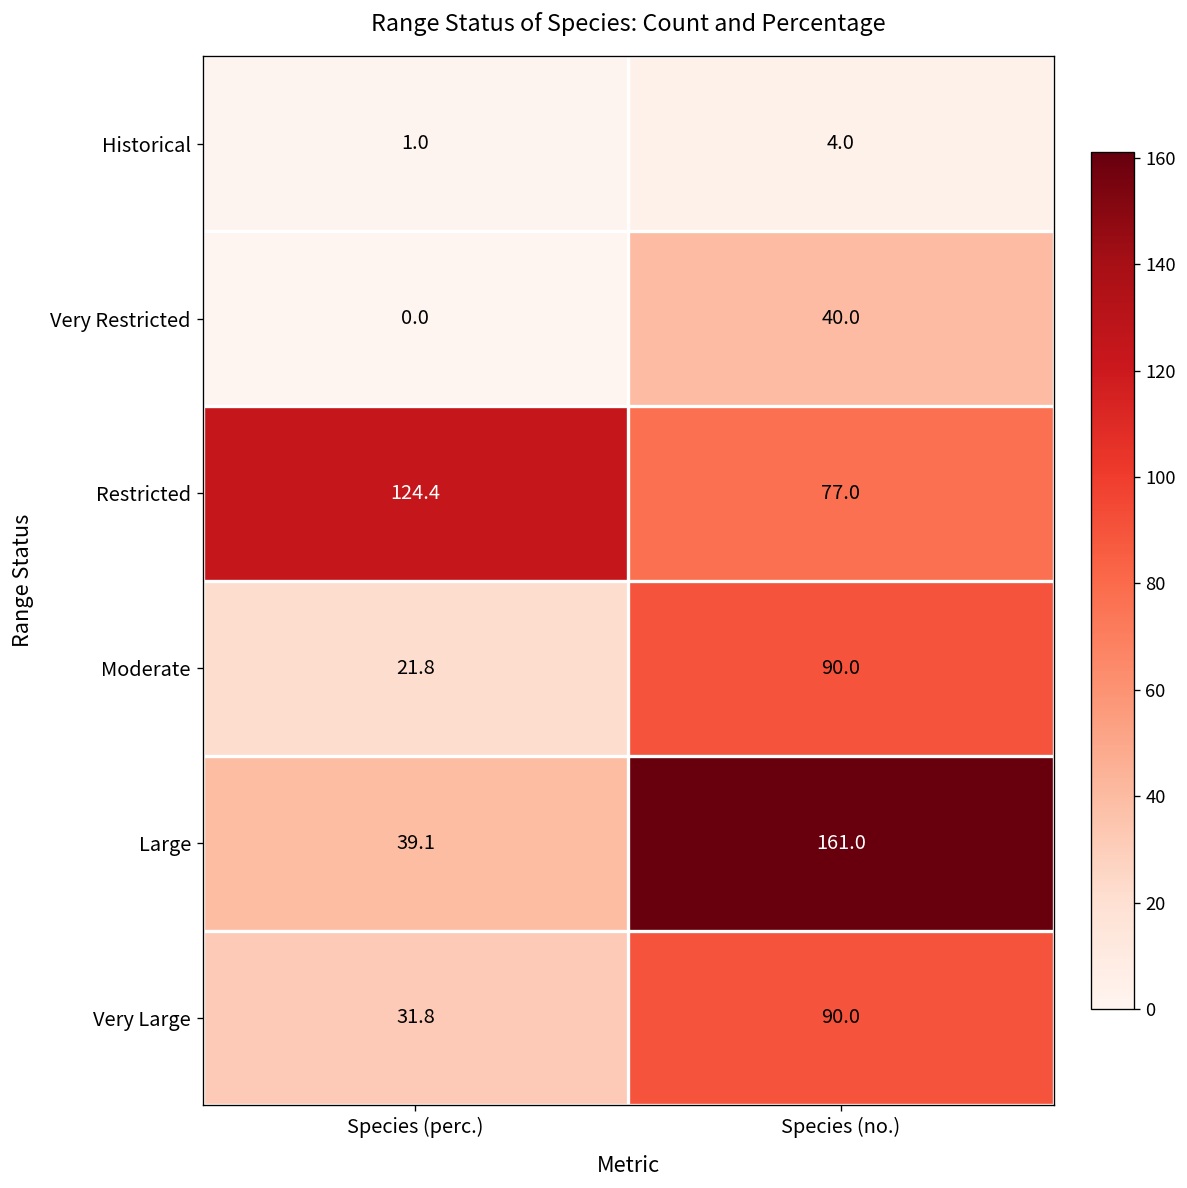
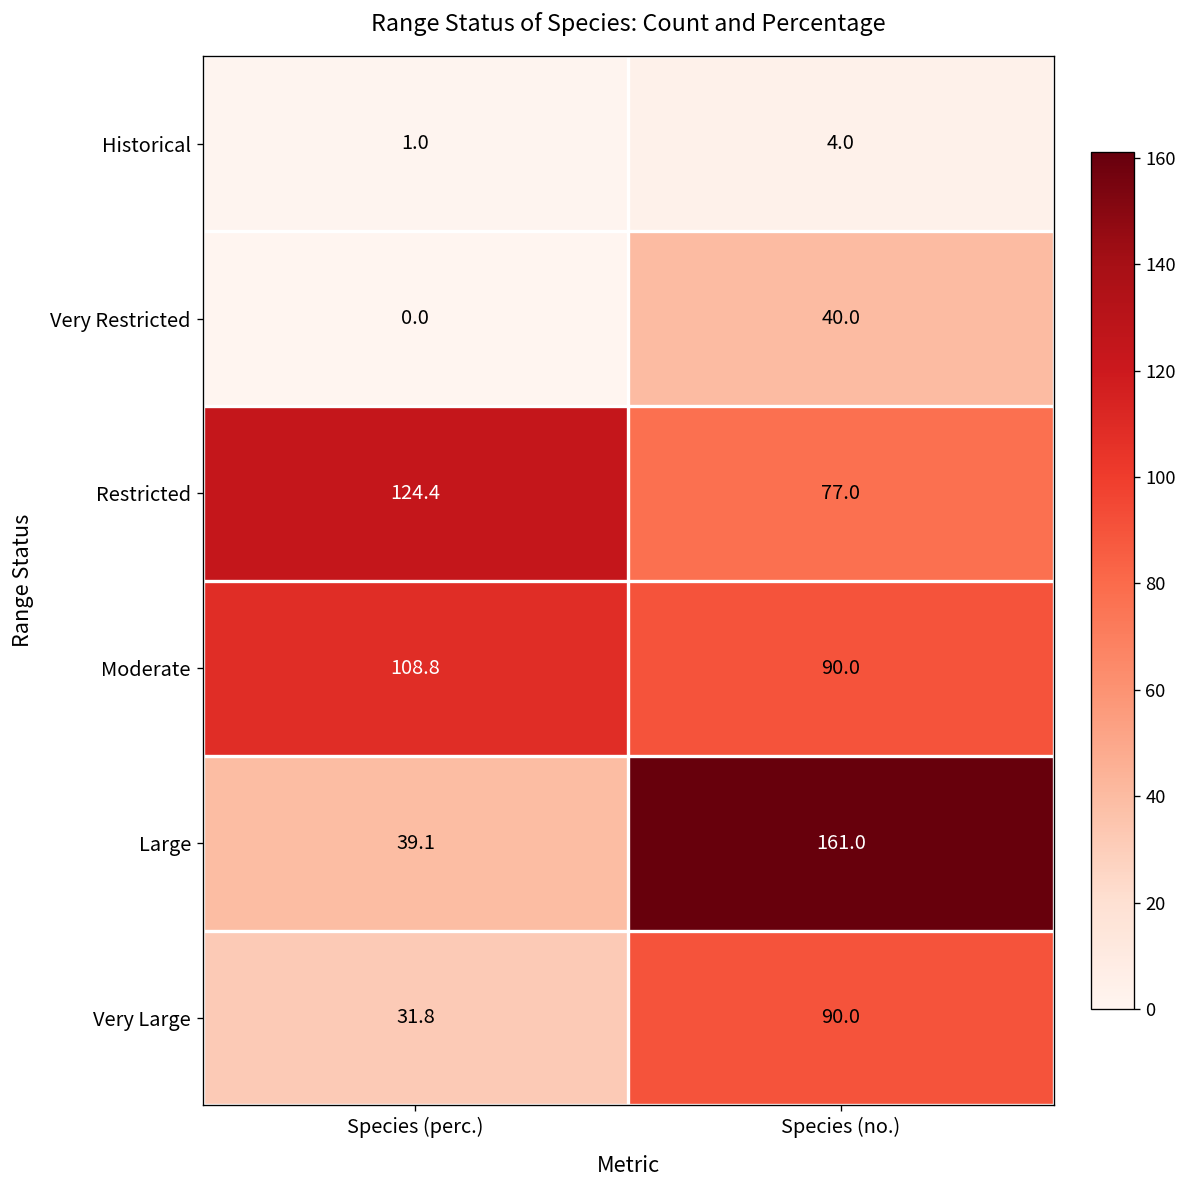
  {
    "Historical": {
      "Species (perc.)": 1.0,
      "Species (no.)": 4.0
    },
    "Very Restricted": {
      "Species (perc.)": 0.0,
      "Species (no.)": 40.0
    },
    "Restricted": {
      "Species (perc.)": 124.4,
      "Species (no.)": 77.0
    },
    "Moderate": {
-     "Species (perc.)": 21.8,
+     "Species (perc.)": 108.8,
      "Species (no.)": 90.0
    },
    "Large": {
      "Species (perc.)": 39.1,
      "Species (no.)": 161.0
    },
    "Very Large": {
      "Species (perc.)": 31.8,
      "Species (no.)": 90.0
    }
  }
